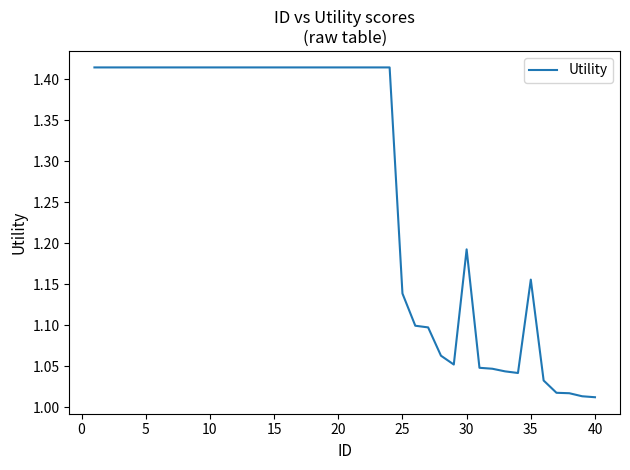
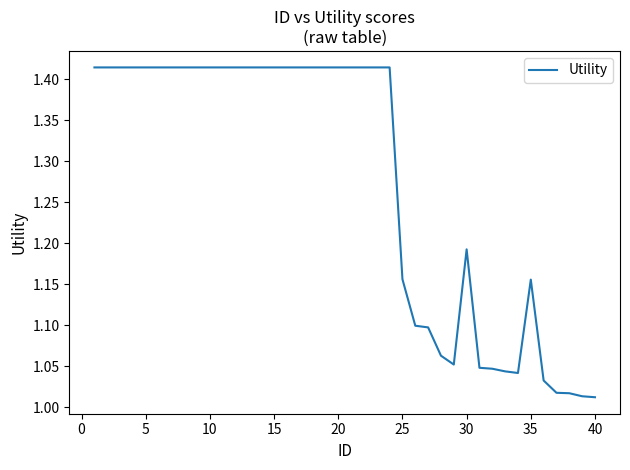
  {
    "5": 1.41,
    "10": 1.41,
    "15": 1.41,
    "20": 1.41,
-   "25": 1.14,
+   "25": 1.16,
    "30": 1.19,
    "35": 1.16,
    "40": 1.01
  }
